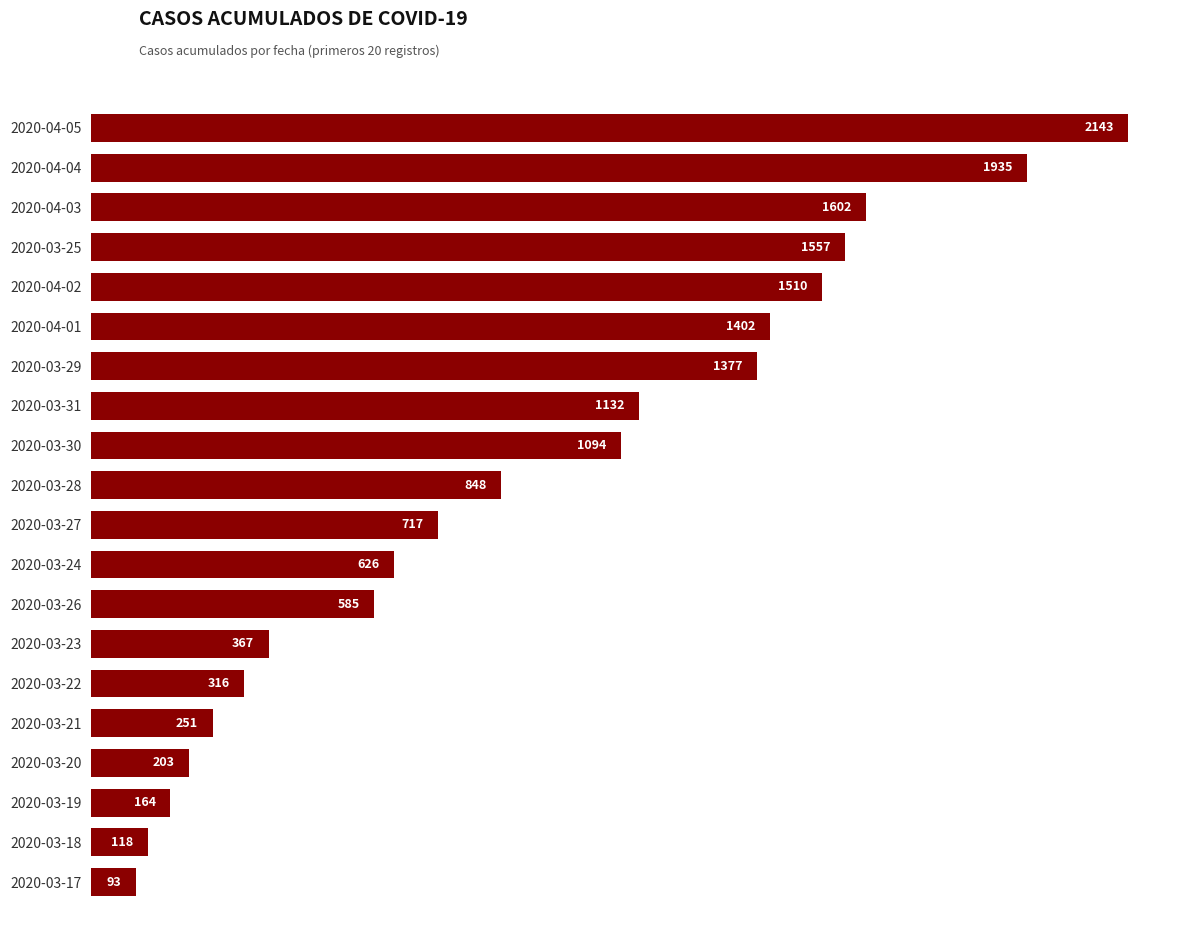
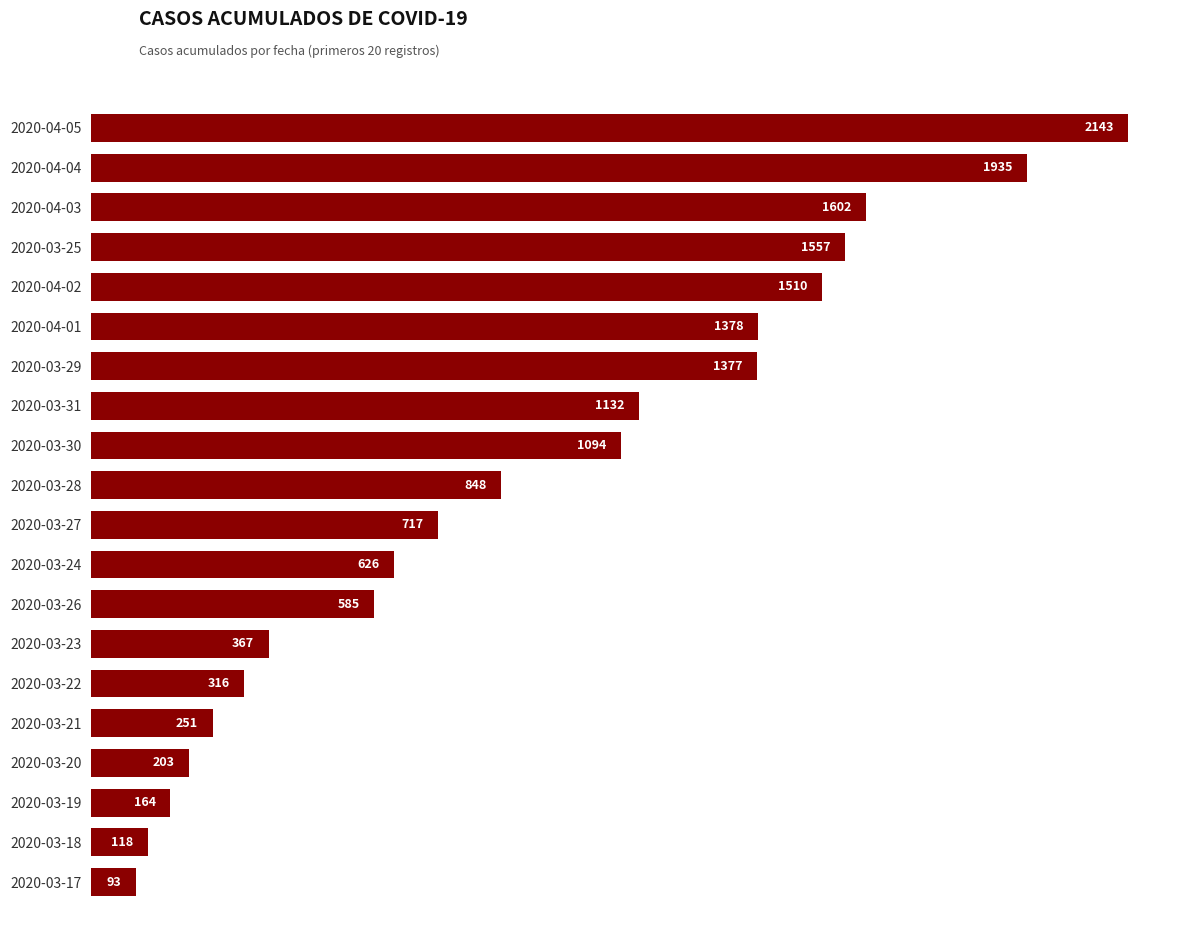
  {
    "2020-04-05": 2143,
    "2020-04-04": 1935,
    "2020-04-03": 1602,
    "2020-03-25": 1557,
    "2020-04-02": 1510,
-   "2020-04-01": 1402,
+   "2020-04-01": 1378,
    "2020-03-29": 1377,
    "2020-03-31": 1132,
    "2020-03-30": 1094,
    "2020-03-28": 848,
    "2020-03-27": 717,
    "2020-03-24": 626,
    "2020-03-26": 585,
    "2020-03-23": 367,
    "2020-03-22": 316,
    "2020-03-21": 251,
    "2020-03-20": 203,
    "2020-03-19": 164,
    "2020-03-18": 118,
    "2020-03-17": 93
  }
